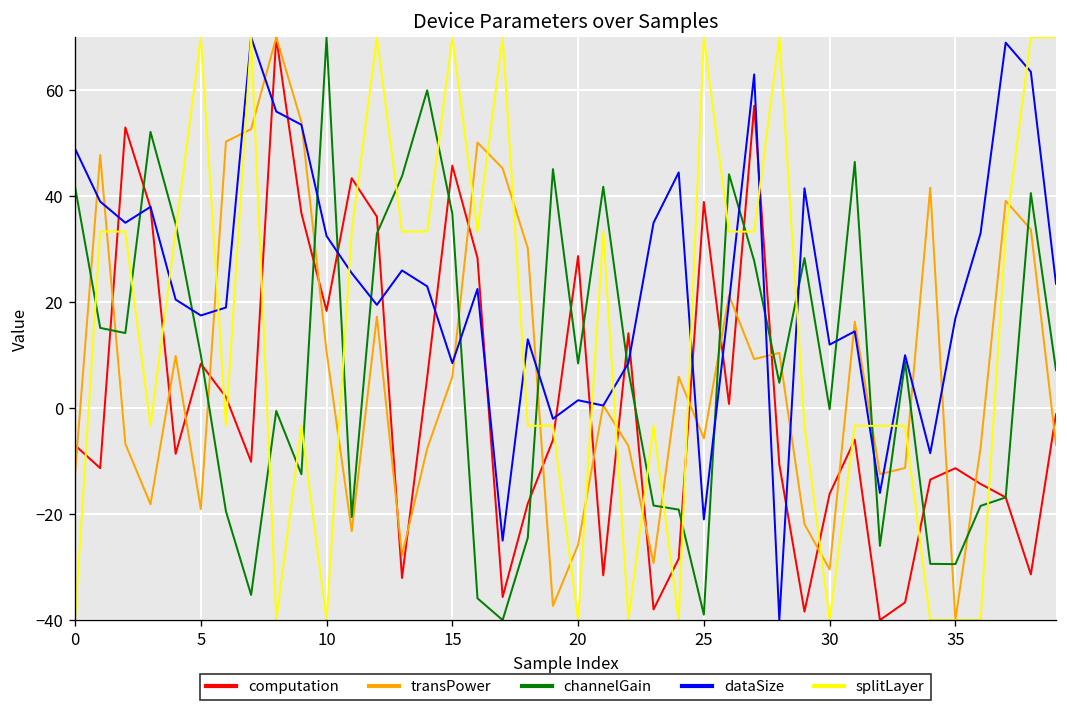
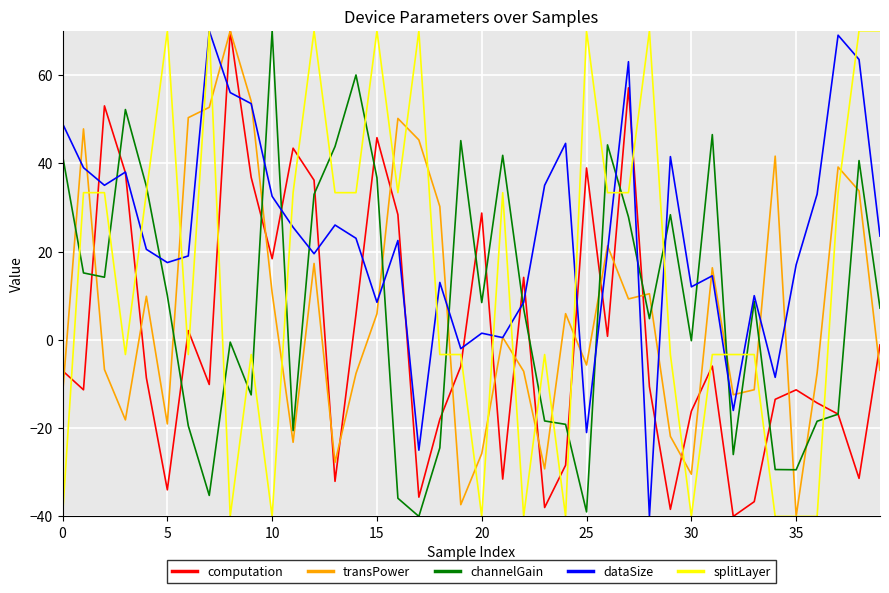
  {
    "computation": {
      "0": -7,
-     "5": 8,
+     "5": -34,
      "10": 18,
      "15": 46,
      "20": 29,
      "25": 39,
      "30": -16,
      "35": -11
    },
    "transPower": {
      "0": -13,
      "5": -19,
      "10": 11,
      "15": 6,
      "20": -26,
      "25": -6,
      "30": -30
    },
    "channelGain": {
      "0": 42,
      "5": 10,
      "10": 70,
      "15": 37,
      "20": 8,
      "25": -39,
      "30": 0,
      "35": -29
    },
    "dataSize": {
      "0": 49,
      "5": 18,
      "10": 33,
      "15": 9,
      "20": 2,
      "25": -21,
      "30": 12,
      "35": 17
    },
    "splitLayer": {
      "0": -40,
      "5": 70,
      "10": -40,
      "15": 70,
      "20": -40,
      "25": 70,
      "30": -40
    }
  }
